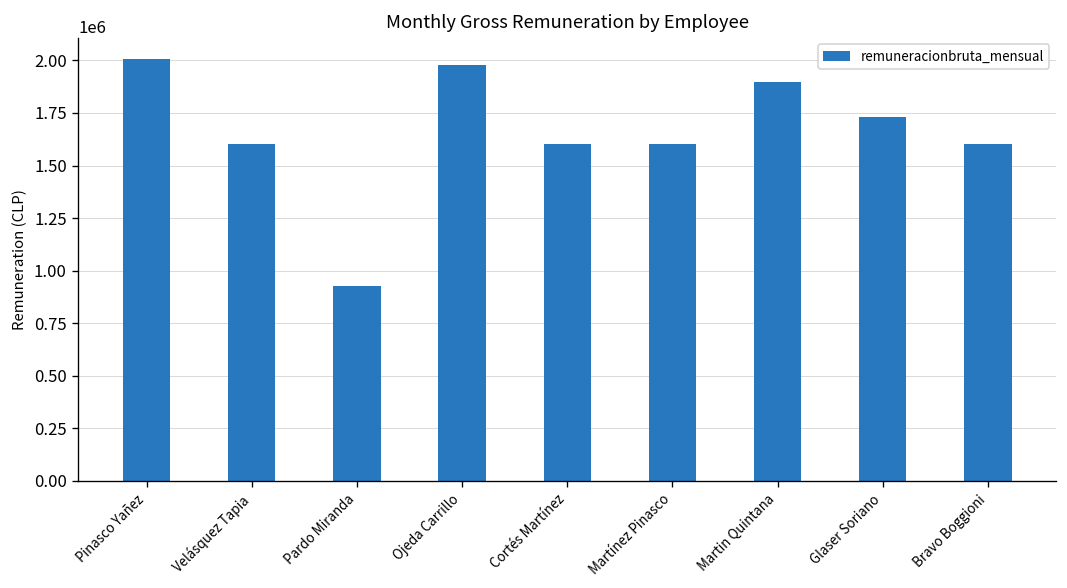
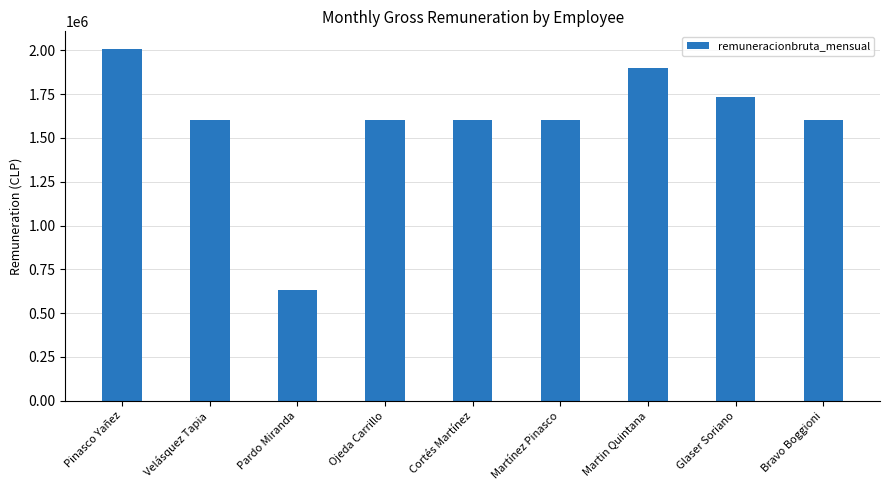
  {
    "Pinasco Yañez": 2010000,
    "Velásquez Tapia": 1600000,
-   "Pardo Miranda": 930000,
-   "Ojeda Carrillo": 1980000,
+   "Pardo Miranda": 630000,
+   "Ojeda Carrillo": 1600000,
    "Cortés Martínez": 1600000,
    "Martínez Pinasco": 1600000,
    "Martin Quintana": 1900000,
    "Glaser Soriano": 1730000,
    "Bravo Boggioni": 1600000
  }
